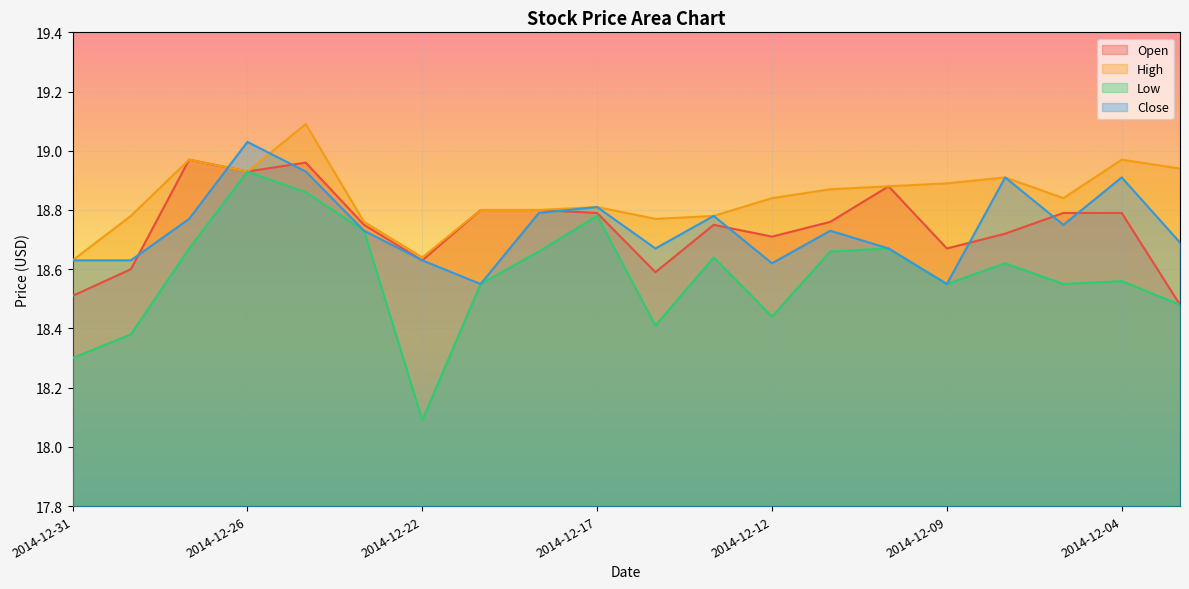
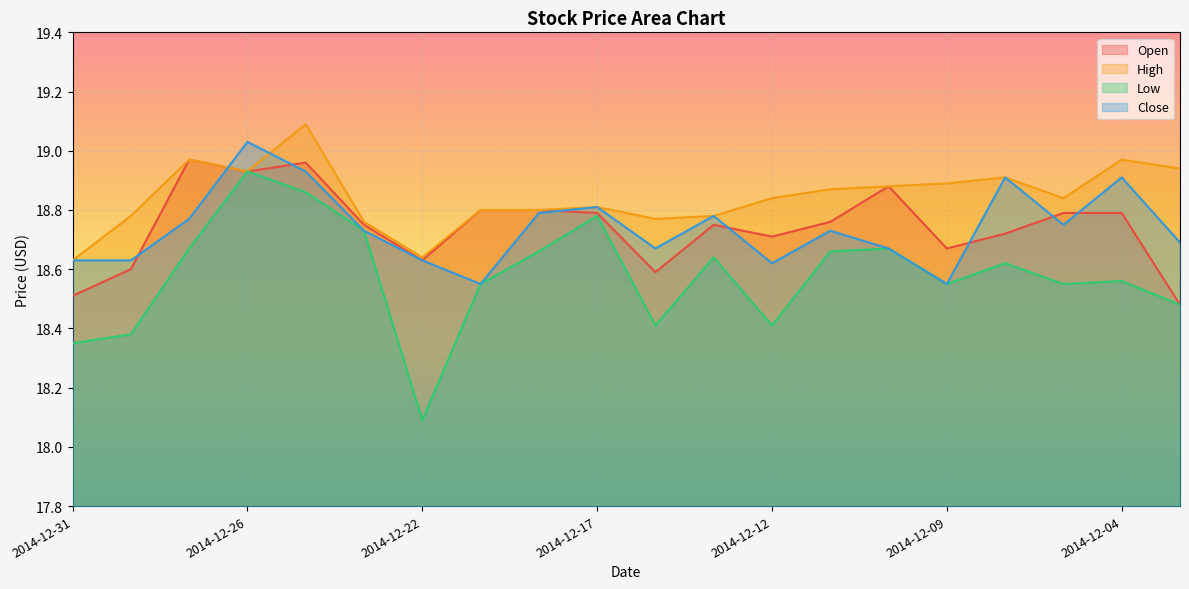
  {
    "Low": {
-     "2014-12-31": 18.30,
+     "2014-12-31": 18.35,
      "2014-12-22": 18.09,
      "2014-12-17": 18.78,
-     "2014-12-12": 18.44,
+     "2014-12-12": 18.41,
      "2014-12-04": 18.56
    },
    "Close": {
      "2014-12-26": 19.03,
      "2014-12-12": 18.62,
      "2014-12-04": 18.91
    }
  }
